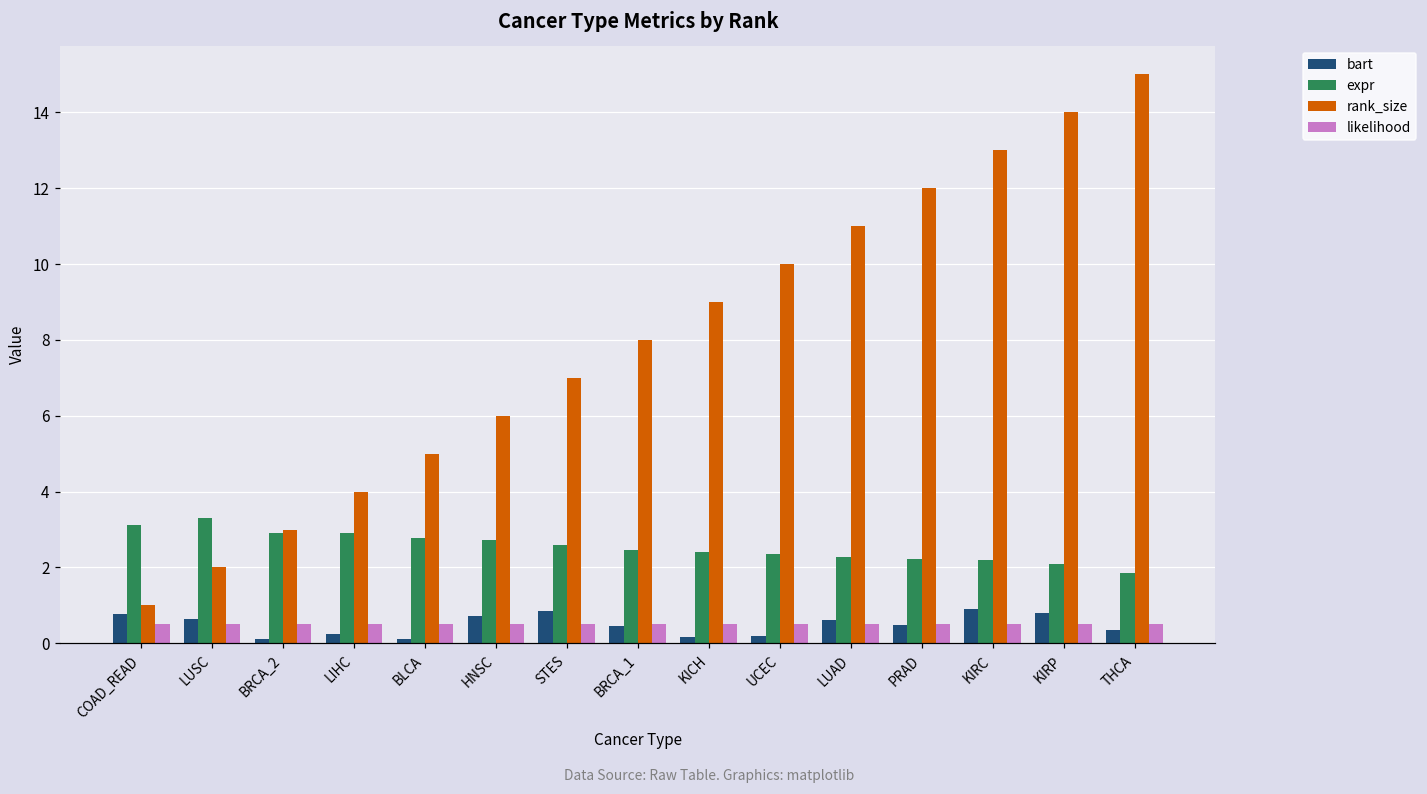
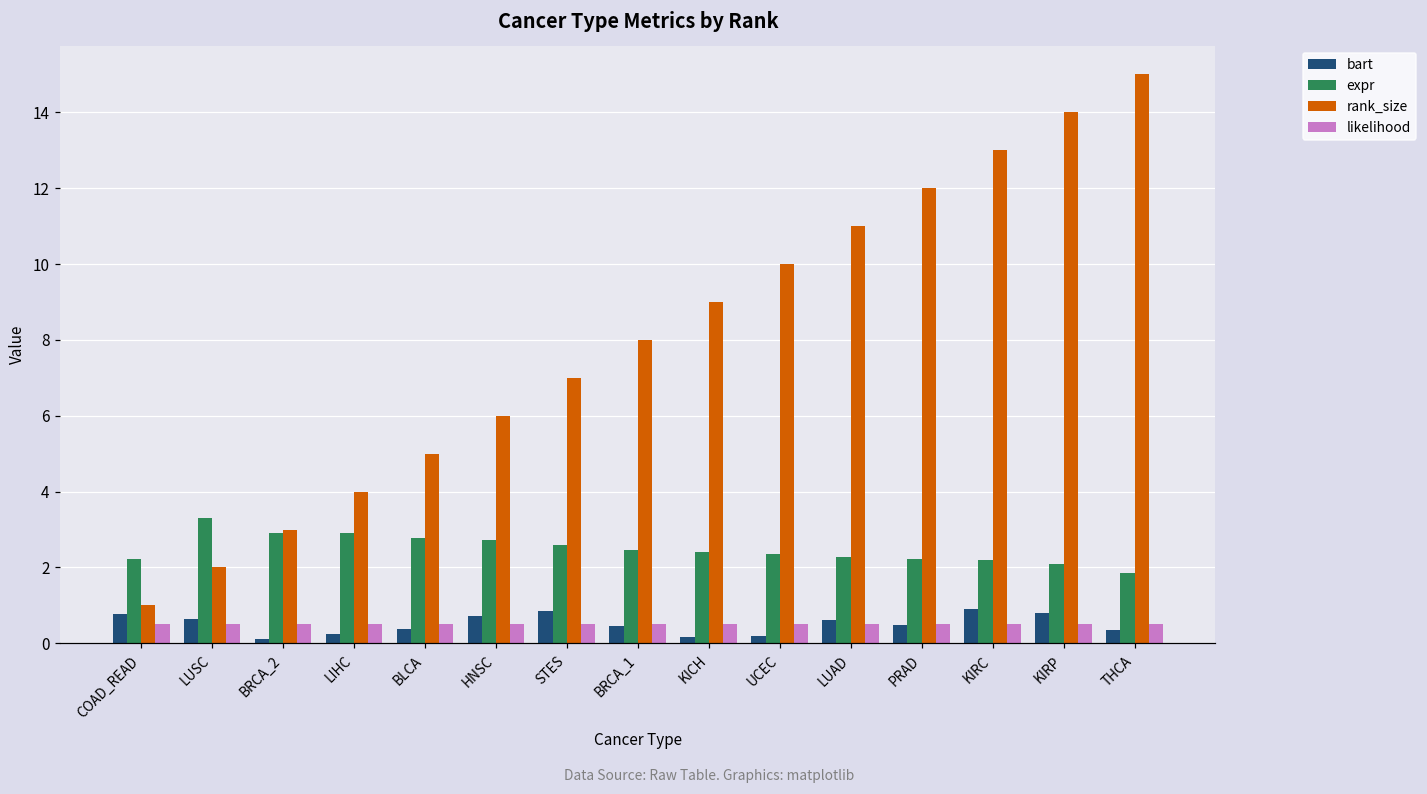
  {
    "bart": {
      "COAD_READ": 0.8,
      "LUSC": 0.7,
      "BRCA_2": 0.1,
      "LIHC": 0.2,
-     "BLCA": 0.1,
+     "BLCA": 0.4,
      "HNSC": 0.7,
      "STES": 0.9,
      "BRCA_1": 0.5,
      "KICH": 0.2,
      "UCEC": 0.2,
      "LUAD": 0.6,
      "PRAD": 0.5,
      "KIRC": 0.9,
      "KIRP": 0.8,
      "THCA": 0.4
    },
    "expr": {
-     "COAD_READ": 3.1,
+     "COAD_READ": 2.2,
      "LUSC": 3.3,
      "BRCA_2": 2.9,
      "LIHC": 2.9,
      "BLCA": 2.8,
      "HNSC": 2.7,
      "STES": 2.6,
      "BRCA_1": 2.5,
      "KICH": 2.4,
      "UCEC": 2.4,
      "LUAD": 2.3,
      "PRAD": 2.2,
      "KIRC": 2.2,
      "KIRP": 2.1,
      "THCA": 1.9
    },
    "rank_size": {
      "COAD_READ": 1.0,
      "LUSC": 2.0,
      "BRCA_2": 3.0,
      "LIHC": 4.0,
      "BLCA": 5.0,
      "HNSC": 6.0,
      "STES": 7.0,
      "BRCA_1": 8.0,
      "KICH": 9.0,
      "UCEC": 10.0,
      "LUAD": 11.0,
      "PRAD": 12.0,
      "KIRC": 13.0,
      "KIRP": 14.0,
      "THCA": 15.0
    },
    "likelihood": {
      "COAD_READ": 0.5,
      "LUSC": 0.5,
      "BRCA_2": 0.5,
      "LIHC": 0.5,
      "BLCA": 0.5,
      "HNSC": 0.5,
      "STES": 0.5,
      "BRCA_1": 0.5,
      "KICH": 0.5,
      "UCEC": 0.5,
      "LUAD": 0.5,
      "PRAD": 0.5,
      "KIRC": 0.5,
      "KIRP": 0.5,
      "THCA": 0.5
    }
  }
